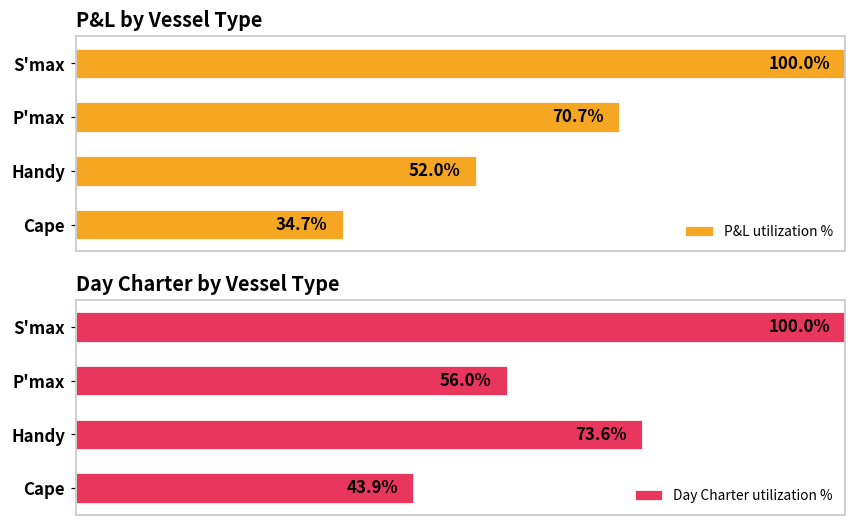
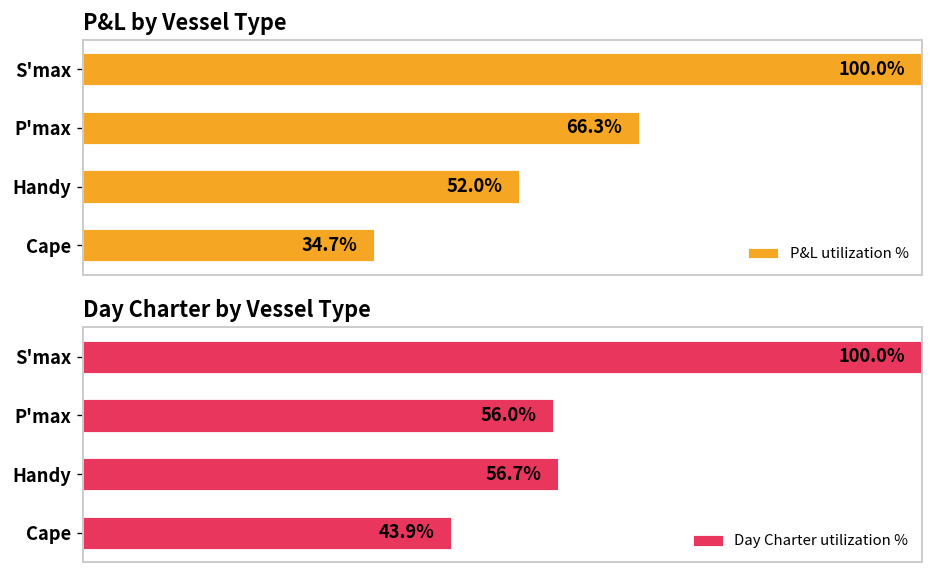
  {
    "P&L by Vessel Type": {
      "S'max": "100.0%",
-     "P'max": "70.7%",
+     "P'max": "66.3%",
      "Handy": "52.0%",
      "Cape": "34.7%"
    },
    "Day Charter by Vessel Type": {
      "S'max": "100.0%",
      "P'max": "56.0%",
-     "Handy": "73.6%",
+     "Handy": "56.7%",
      "Cape": "43.9%"
    }
  }
